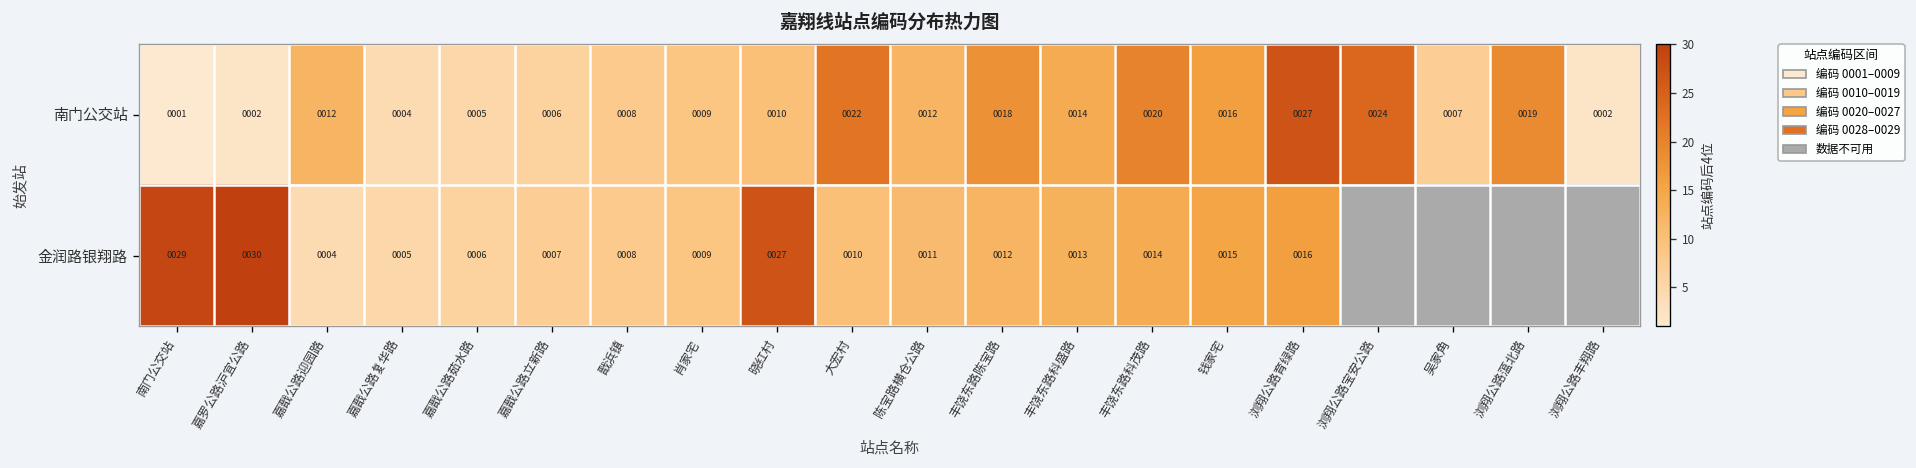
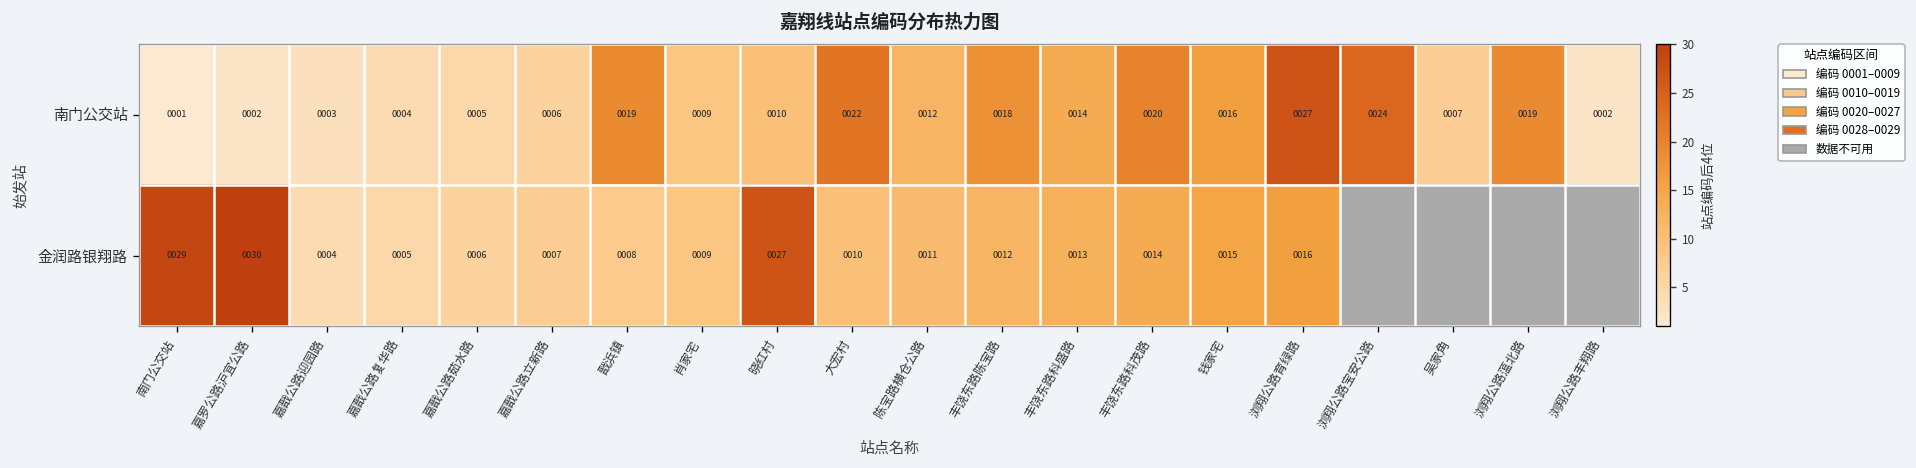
  {
    "南门公交站": {
      "南门公交站": "0001",
      "嘉罗公路沪宜公路": "0002",
-     "嘉戬公路迎园路": "0012",
+     "嘉戬公路迎园路": "0003",
      "嘉戬公路复华路": "0004",
      "嘉戬公路茹水路": "0005",
      "嘉戬公路立新路": "0006",
-     "戬浜镇": "0008",
+     "戬浜镇": "0019",
      "肖家宅": "0009",
      "晓红村": "0010",
      "大宏村": "0022",
      "陈宝路横仓公路": "0012",
      "丰饶东路陈宝路": "0018",
      "丰饶东路科盛路": "0014",
      "丰饶东路科茂路": "0020",
      "钱家宅": "0016",
      "浏翔公路育绿路": "0027",
      "浏翔公路宝安公路": "0024",
      "吴家角": "0007",
      "浏翔公路蕰北路": "0019",
      "浏翔公路丰翔路": "0002"
    },
    "金润路银翔路": {
      "南门公交站": "0029",
      "嘉罗公路沪宜公路": "0030",
      "嘉戬公路迎园路": "0004",
      "嘉戬公路复华路": "0005",
      "嘉戬公路茹水路": "0006",
      "嘉戬公路立新路": "0007",
      "戬浜镇": "0008",
      "肖家宅": "0009",
      "晓红村": "0027",
      "大宏村": "0010",
      "陈宝路横仓公路": "0011",
      "丰饶东路陈宝路": "0012",
      "丰饶东路科盛路": "0013",
      "丰饶东路科茂路": "0014",
      "钱家宅": "0015",
      "浏翔公路育绿路": "0016"
    }
  }
